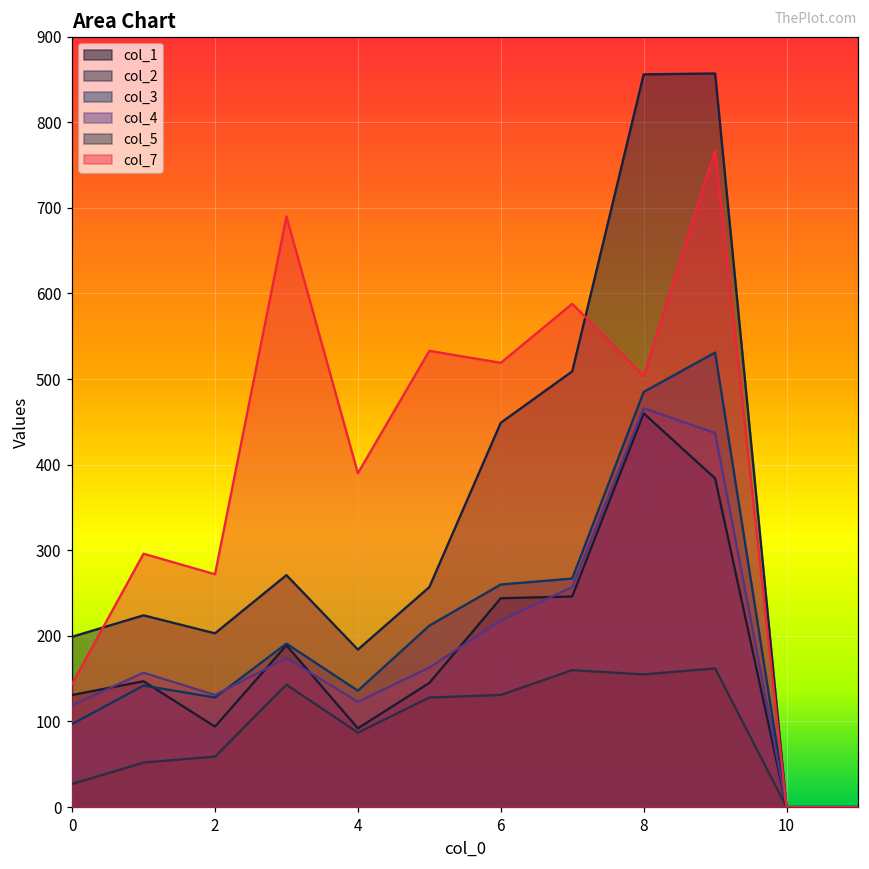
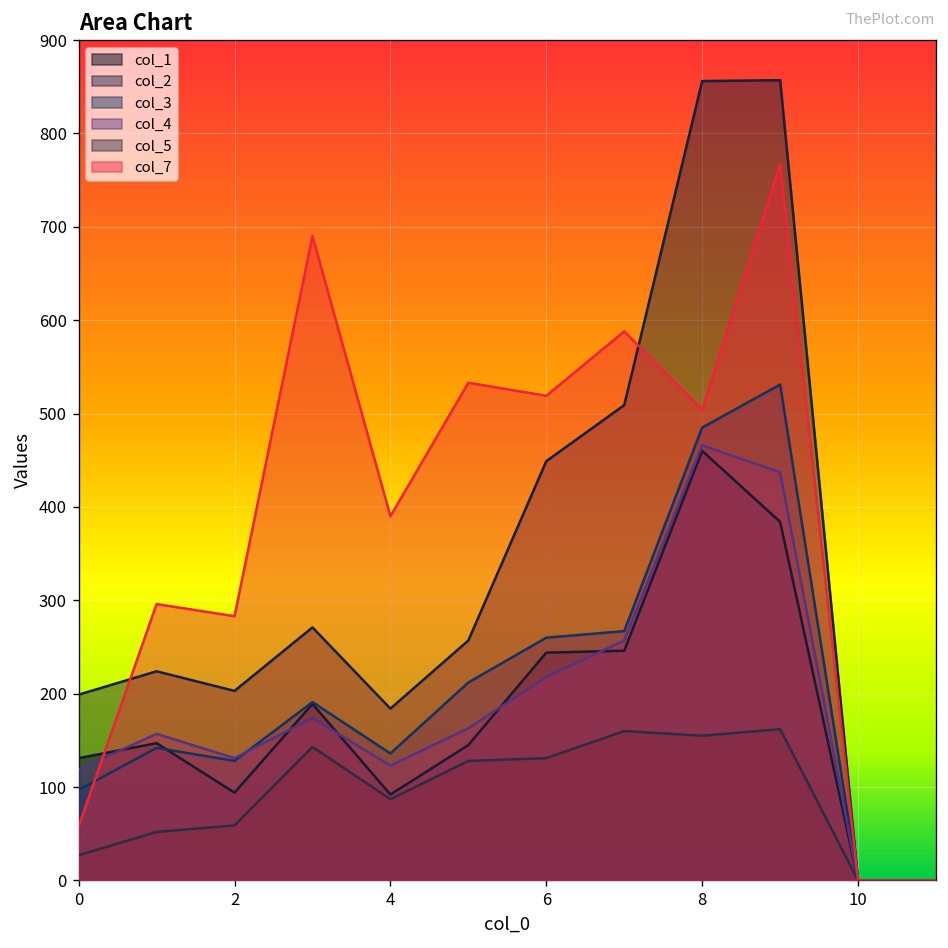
  {
    "col_7": {
-     "0": 140,
-     "2": 270,
+     "0": 60,
+     "2": 280,
      "4": 390,
      "6": 520,
      "8": 500
    }
  }
